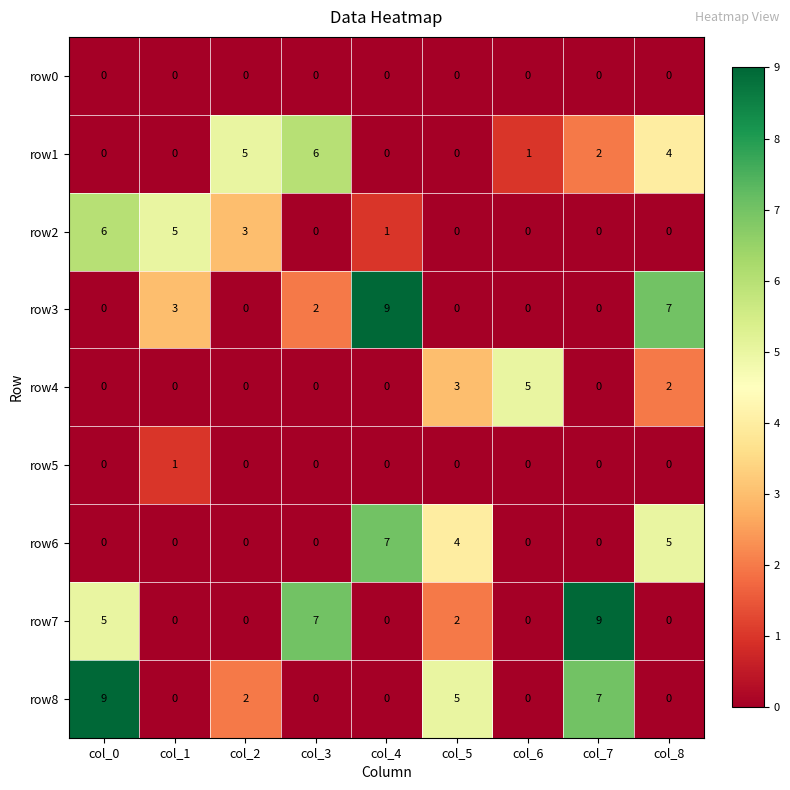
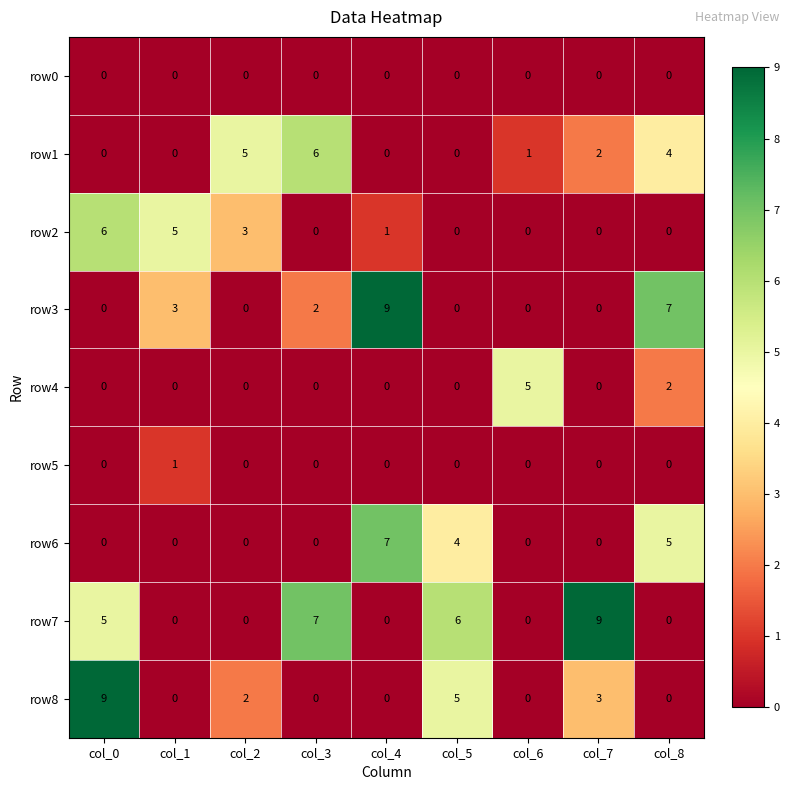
  {
    "row0": {
      "col_0": 0,
      "col_1": 0,
      "col_2": 0,
      "col_3": 0,
      "col_4": 0,
      "col_5": 0,
      "col_6": 0,
      "col_7": 0,
      "col_8": 0
    },
    "row1": {
      "col_0": 0,
      "col_1": 0,
      "col_2": 5,
      "col_3": 6,
      "col_4": 0,
      "col_5": 0,
      "col_6": 1,
      "col_7": 2,
      "col_8": 4
    },
    "row2": {
      "col_0": 6,
      "col_1": 5,
      "col_2": 3,
      "col_3": 0,
      "col_4": 1,
      "col_5": 0,
      "col_6": 0,
      "col_7": 0,
      "col_8": 0
    },
    "row3": {
      "col_0": 0,
      "col_1": 3,
      "col_2": 0,
      "col_3": 2,
      "col_4": 9,
      "col_5": 0,
      "col_6": 0,
      "col_7": 0,
      "col_8": 7
    },
    "row4": {
      "col_0": 0,
      "col_1": 0,
      "col_2": 0,
      "col_3": 0,
      "col_4": 0,
-     "col_5": 3,
+     "col_5": 0,
      "col_6": 5,
      "col_7": 0,
      "col_8": 2
    },
    "row5": {
      "col_0": 0,
      "col_1": 1,
      "col_2": 0,
      "col_3": 0,
      "col_4": 0,
      "col_5": 0,
      "col_6": 0,
      "col_7": 0,
      "col_8": 0
    },
    "row6": {
      "col_0": 0,
      "col_1": 0,
      "col_2": 0,
      "col_3": 0,
      "col_4": 7,
      "col_5": 4,
      "col_6": 0,
      "col_7": 0,
      "col_8": 5
    },
    "row7": {
      "col_0": 5,
      "col_1": 0,
      "col_2": 0,
      "col_3": 7,
      "col_4": 0,
-     "col_5": 2,
+     "col_5": 6,
      "col_6": 0,
      "col_7": 9,
      "col_8": 0
    },
    "row8": {
      "col_0": 9,
      "col_1": 0,
      "col_2": 2,
      "col_3": 0,
      "col_4": 0,
      "col_5": 5,
      "col_6": 0,
-     "col_7": 7,
+     "col_7": 3,
      "col_8": 0
    }
  }
